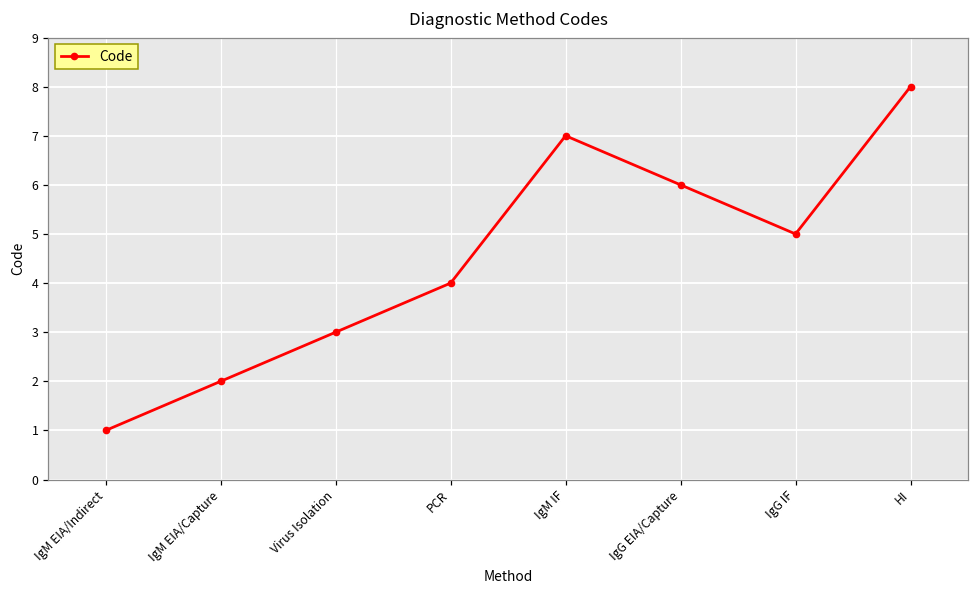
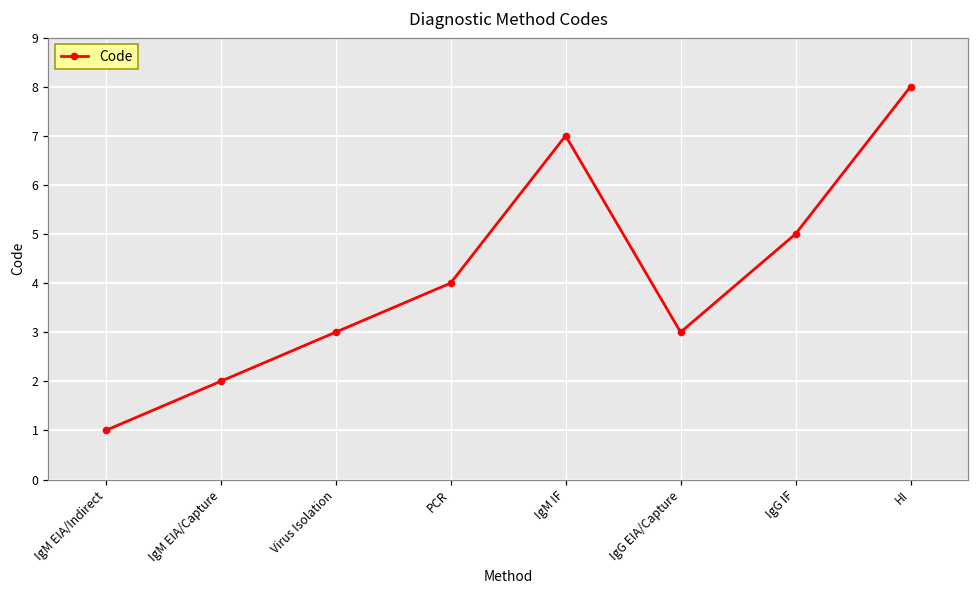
  {
    "IgM EIA/Indirect": 1,
    "IgM EIA/Capture": 2,
    "Virus Isolation": 3,
    "PCR": 4,
    "IgM IF": 7,
-   "IgG EIA/Capture": 6,
+   "IgG EIA/Capture": 3,
    "IgG IF": 5,
    "HI": 8
  }
